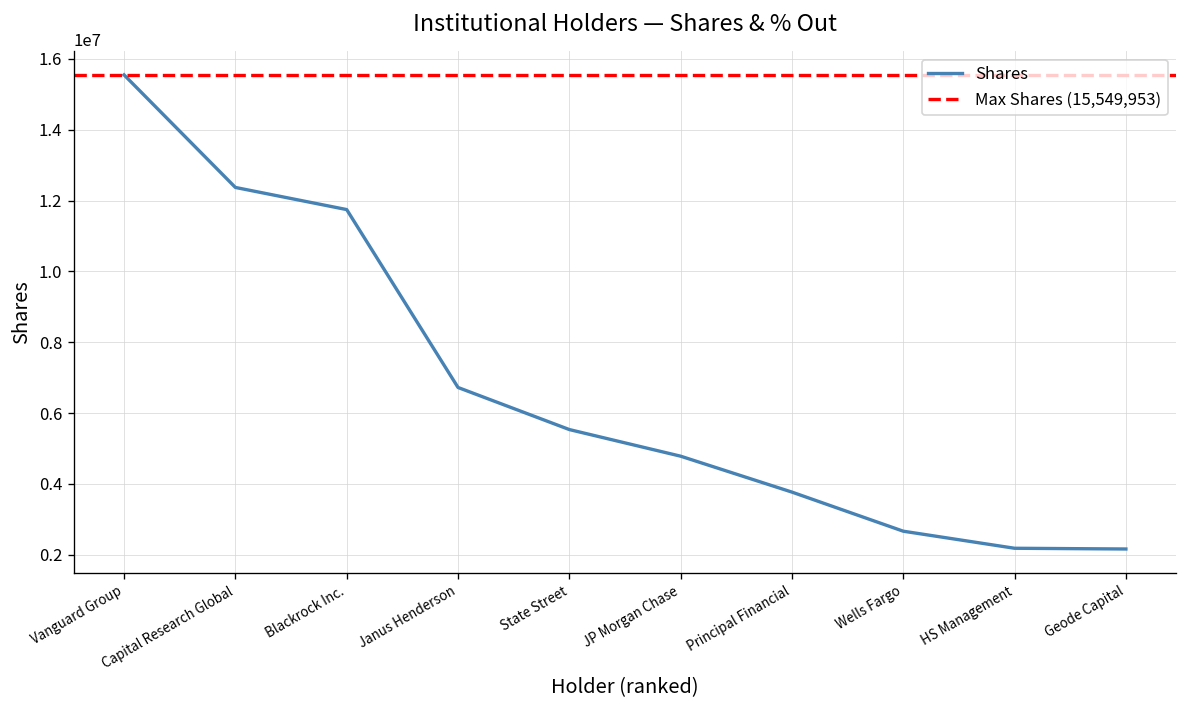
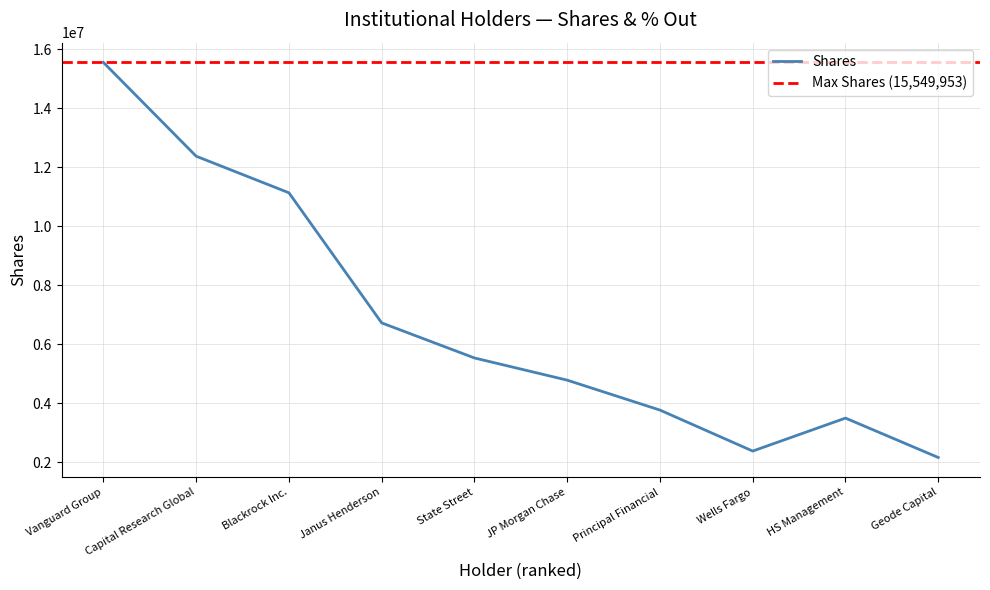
  {
    "Vanguard Group": 15500000,
    "Capital Research Global": 12400000,
-   "Blackrock Inc.": 11700000,
+   "Blackrock Inc.": 11100000,
    "Janus Henderson": 6700000,
    "State Street": 5500000,
    "JP Morgan Chase": 4800000,
    "Principal Financial": 3800000,
-   "Wells Fargo": 2700000,
-   "HS Management": 2200000,
+   "Wells Fargo": 2400000,
+   "HS Management": 3500000,
    "Geode Capital": 2200000
  }
